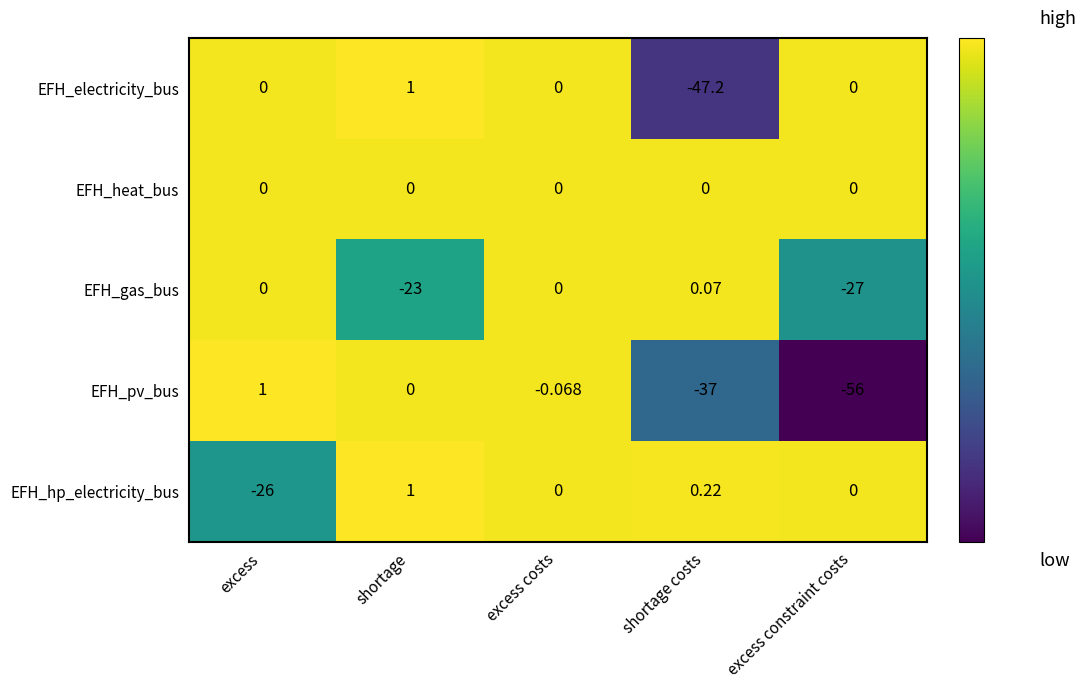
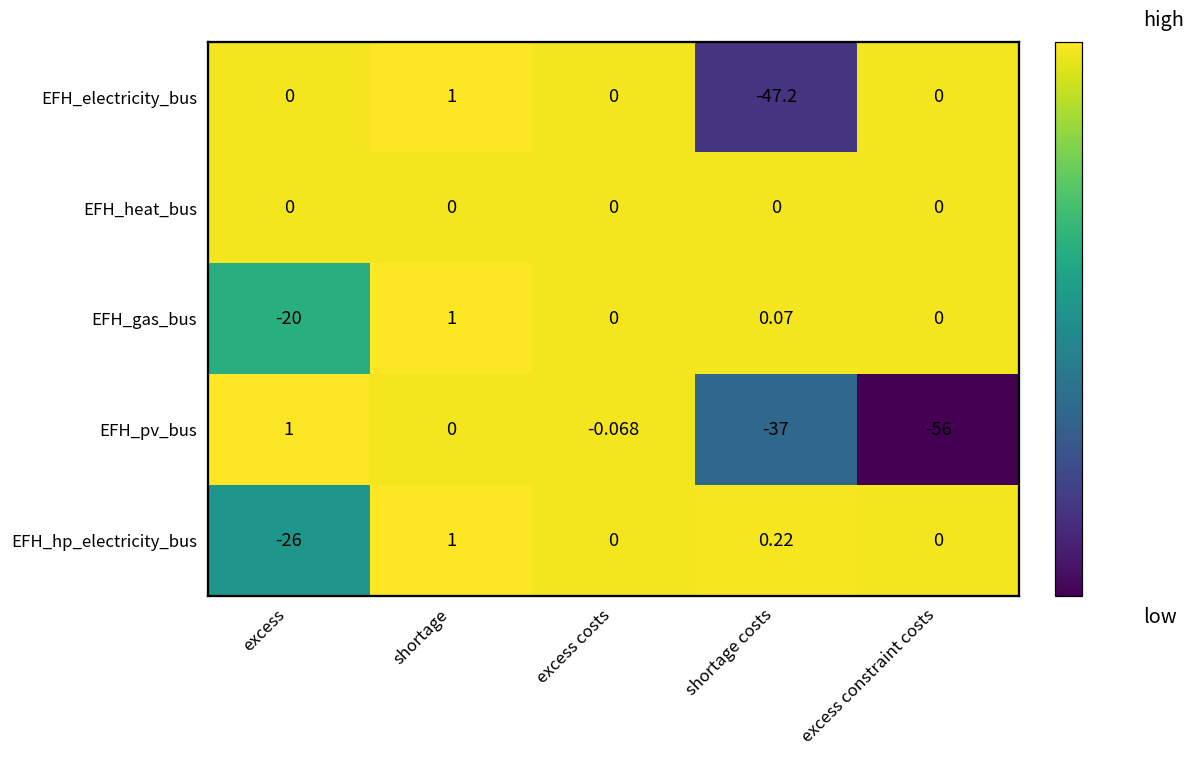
  {
    "EFH_electricity_bus": {
      "excess": 0,
      "shortage": 1,
      "excess costs": 0,
      "shortage costs": -47.2,
      "excess constraint costs": 0
    },
    "EFH_heat_bus": {
      "excess": 0,
      "shortage": 0,
      "excess costs": 0,
      "shortage costs": 0,
      "excess constraint costs": 0
    },
    "EFH_gas_bus": {
-     "excess": 0,
-     "shortage": -23,
+     "excess": -20,
+     "shortage": 1,
      "excess costs": 0,
      "shortage costs": 0.07,
-     "excess constraint costs": -27
+     "excess constraint costs": 0
    },
    "EFH_pv_bus": {
      "excess": 1,
      "shortage": 0,
      "excess costs": -0.068,
      "shortage costs": -37,
      "excess constraint costs": -56
    },
    "EFH_hp_electricity_bus": {
      "excess": -26,
      "shortage": 1,
      "excess costs": 0,
      "shortage costs": 0.22,
      "excess constraint costs": 0
    }
  }
